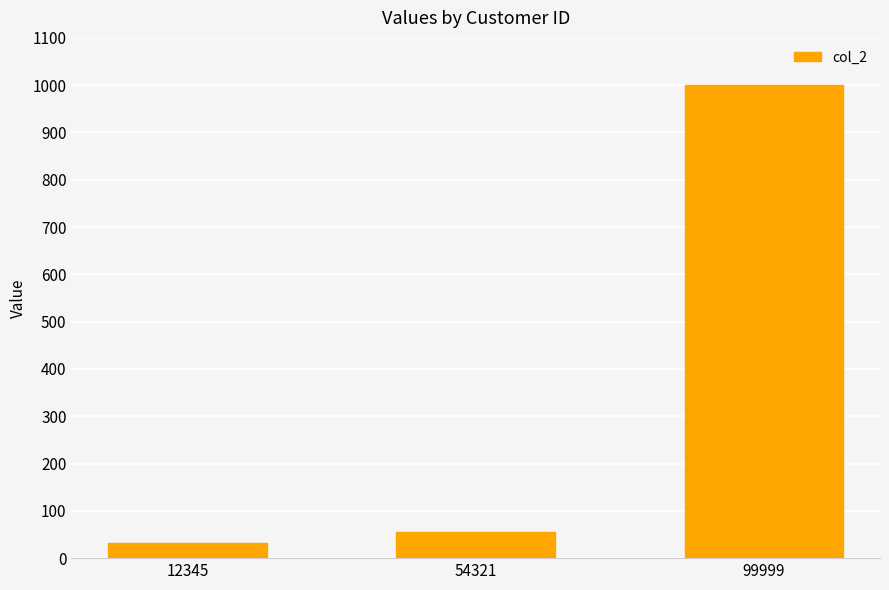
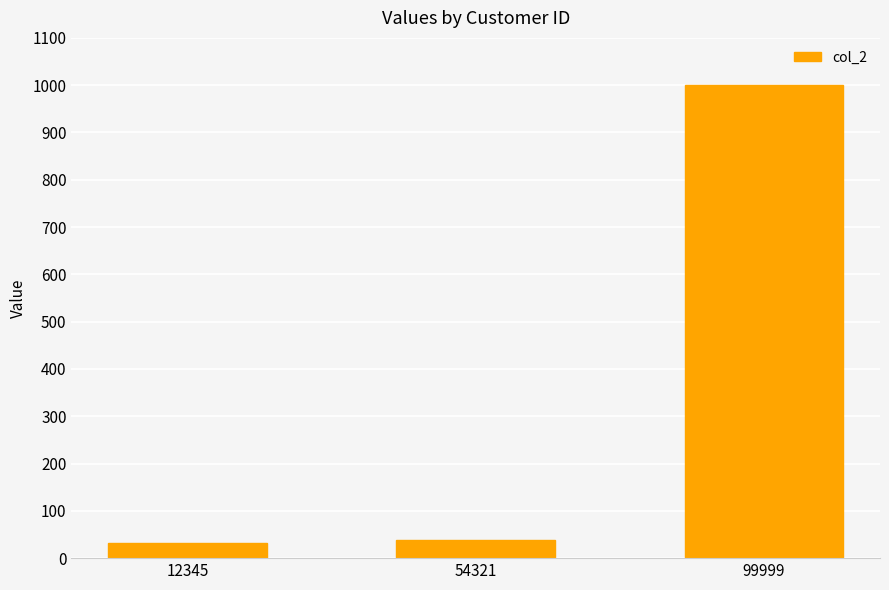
  {
    "12345": 30,
-   "54321": 60,
+   "54321": 40,
    "99999": 1000
  }
